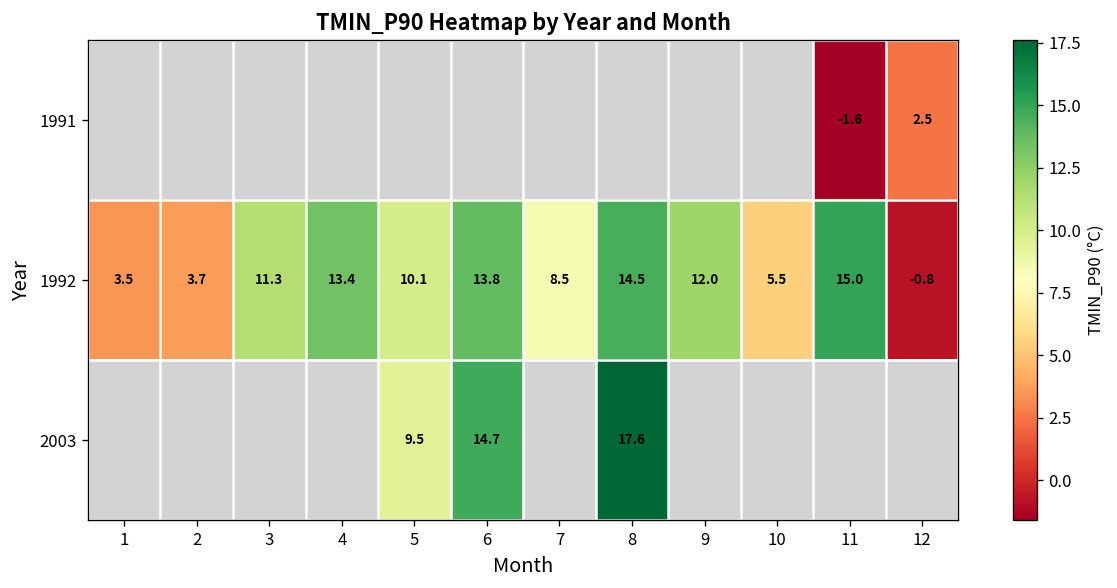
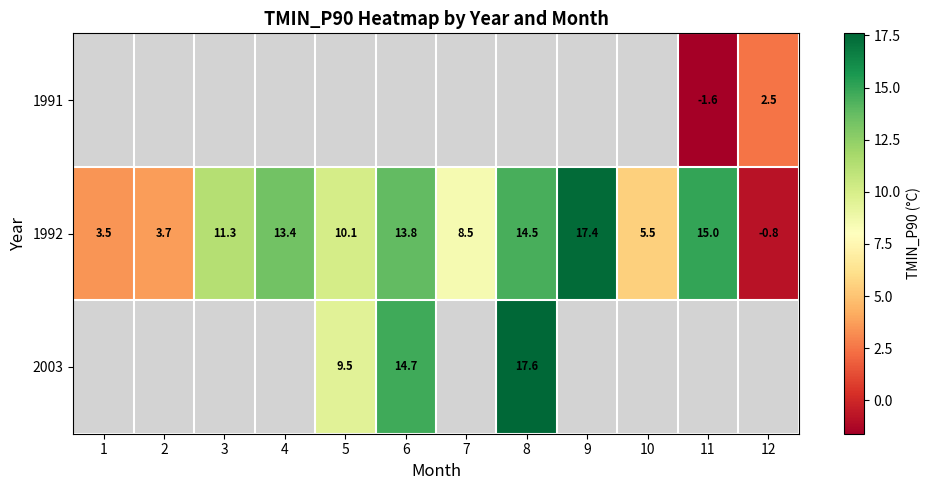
  {
    "1991": {
      "11": -1.6,
      "12": 2.5
    },
    "1992": {
      "1": 3.5,
      "2": 3.7,
      "3": 11.3,
      "4": 13.4,
      "5": 10.1,
      "6": 13.8,
      "7": 8.5,
      "8": 14.5,
-     "9": 12.0,
+     "9": 17.4,
      "10": 5.5,
      "11": 15.0,
      "12": -0.8
    },
    "2003": {
      "5": 9.5,
      "6": 14.7,
      "8": 17.6
    }
  }
